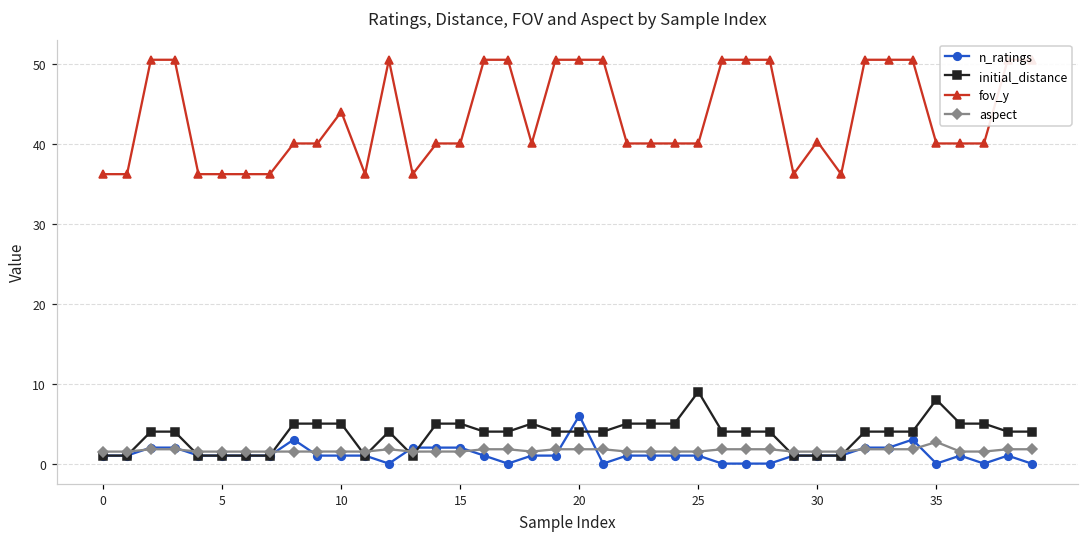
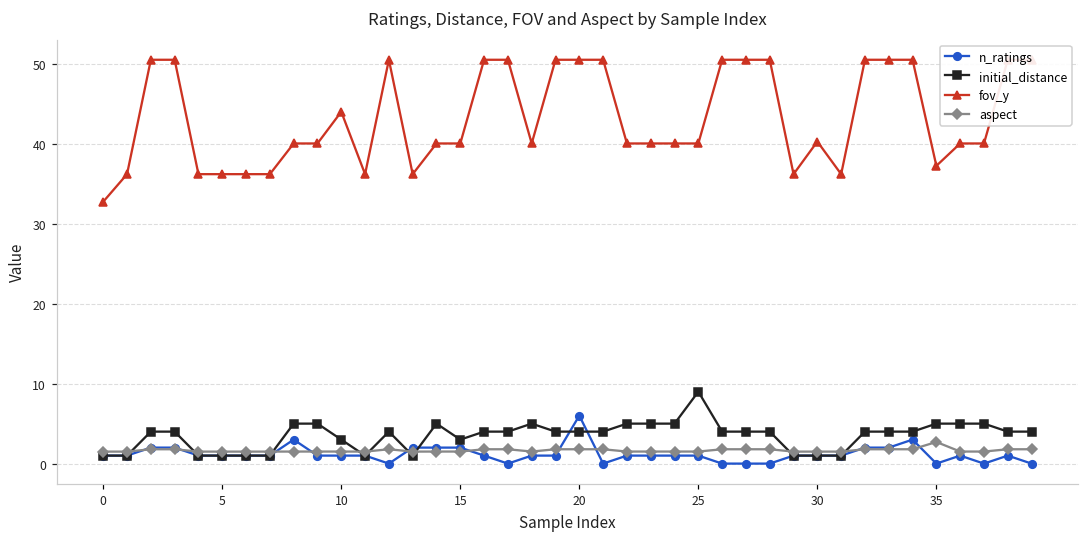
  {
    "n_ratings": {
      "10": 1,
      "15": 2,
      "20": 6,
      "25": 1,
      "35": 0
    },
    "initial_distance": {
-     "10": 5,
-     "15": 5,
+     "10": 3,
+     "15": 3,
      "20": 4,
      "25": 9,
-     "35": 8
+     "35": 5
    },
    "fov_y": {
-     "0": 36,
+     "0": 33,
      "5": 36,
      "10": 44,
      "15": 40,
      "20": 51,
      "25": 40,
      "30": 40,
-     "35": 40
+     "35": 37
    },
    "aspect": {
      "0": 2,
      "5": 2,
      "10": 2,
      "15": 2,
      "20": 2,
      "25": 2,
      "30": 2,
      "35": 3
    }
  }
